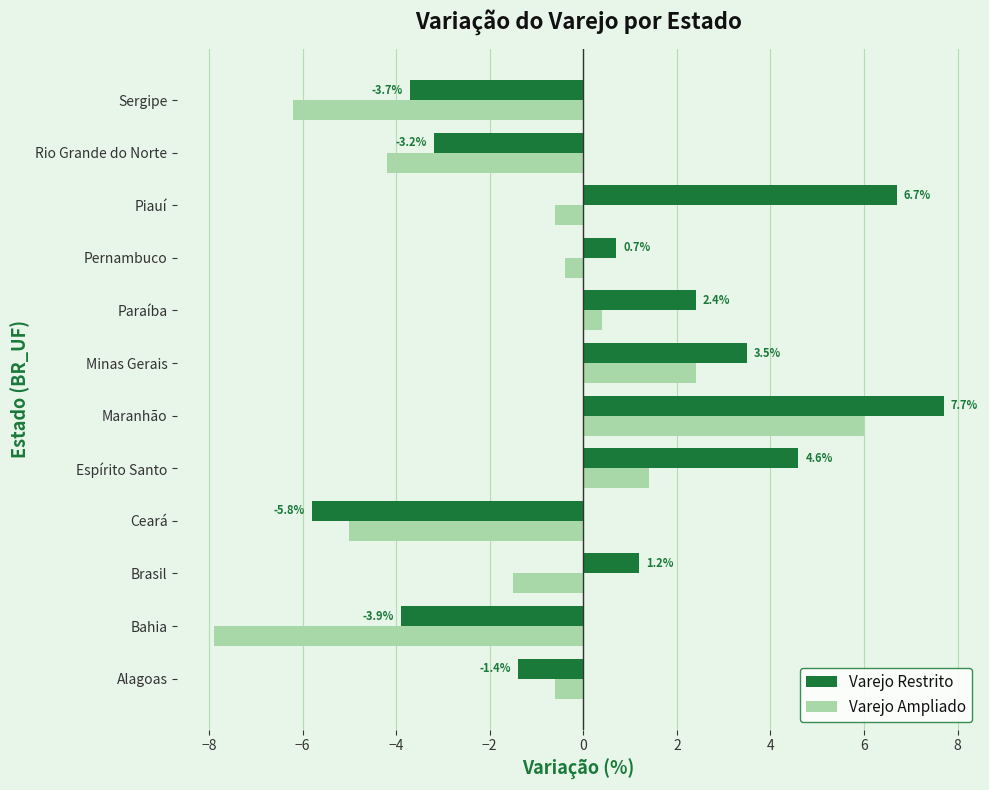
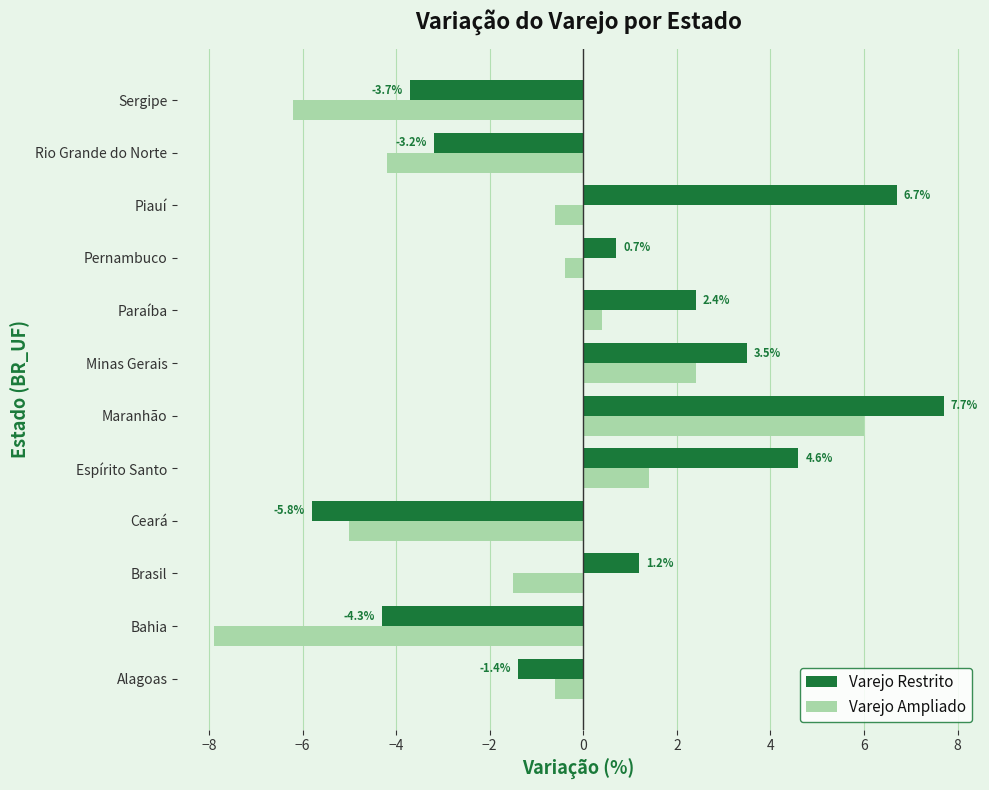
  {
    "Varejo Restrito": {
      "Sergipe": "-3.7%",
      "Rio Grande do Norte": "-3.2%",
      "Piauí": "6.7%",
      "Pernambuco": "0.7%",
      "Paraíba": "2.4%",
      "Minas Gerais": "3.5%",
      "Maranhão": "7.7%",
      "Espírito Santo": "4.6%",
      "Ceará": "-5.8%",
      "Brasil": "1.2%",
-     "Bahia": "-3.9%",
+     "Bahia": "-4.3%",
      "Alagoas": "-1.4%"
    },
    "Varejo Ampliado": {
      "Sergipe": "-6.2",
      "Rio Grande do Norte": "-4.2",
      "Piauí": "-0.6",
      "Pernambuco": "-0.4",
      "Paraíba": "0.4",
      "Minas Gerais": "2.4",
      "Maranhão": "6.0",
      "Espírito Santo": "1.4",
      "Ceará": "-5.0",
      "Brasil": "-1.5",
      "Bahia": "-7.9",
      "Alagoas": "-0.6"
    }
  }
